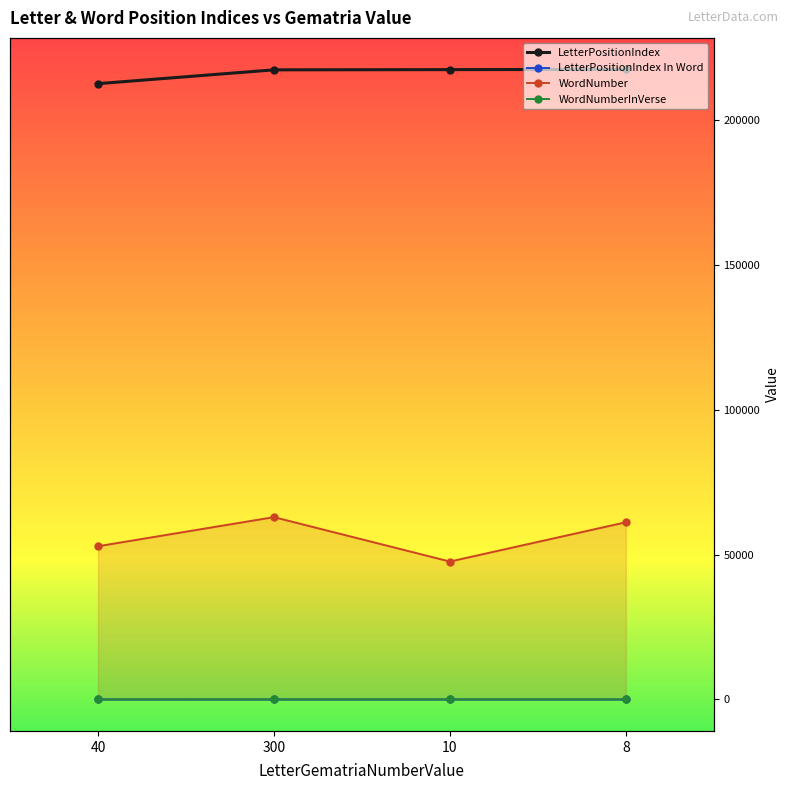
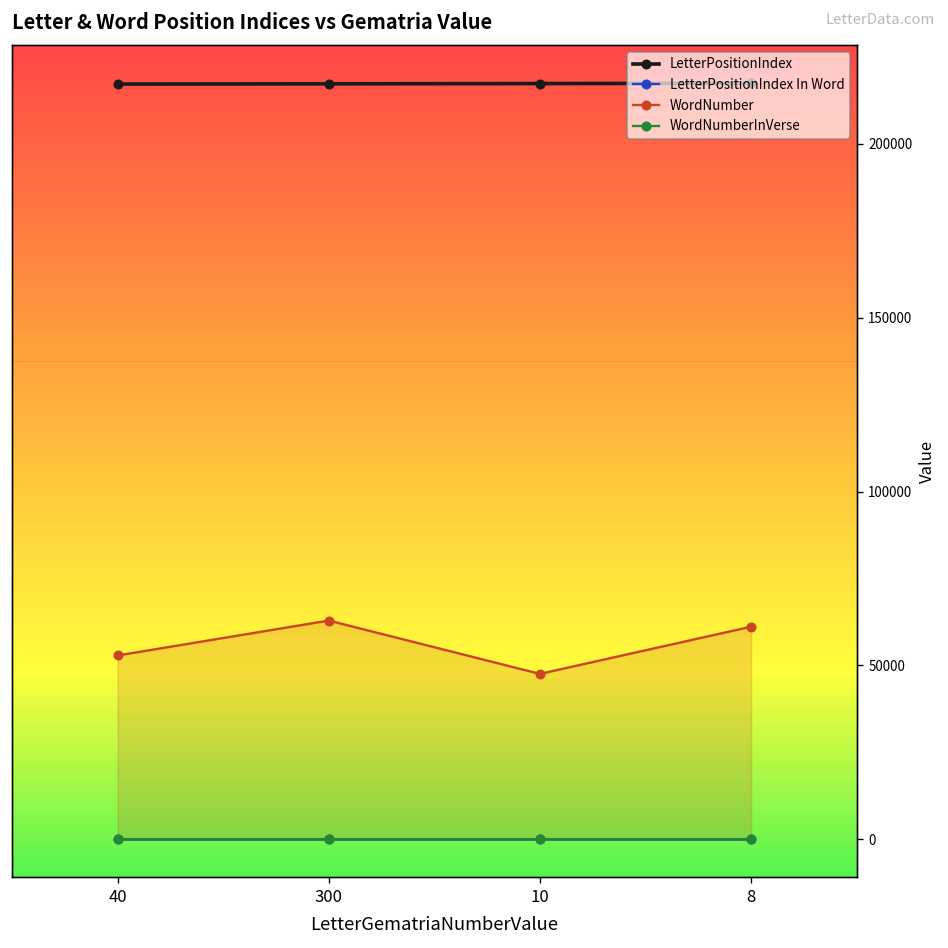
  {
    "LetterPositionIndex": {
-     "40": 212000,
+     "40": 217000,
      "300": 217000,
      "10": 217000
    },
    "WordNumberInVerse": {
      "40": 0,
      "300": 0,
      "10": 0,
      "8": 0
    },
    "WordNumber": {
      "40": 53000,
      "300": 63000,
      "10": 48000,
      "8": 61000
    }
  }
